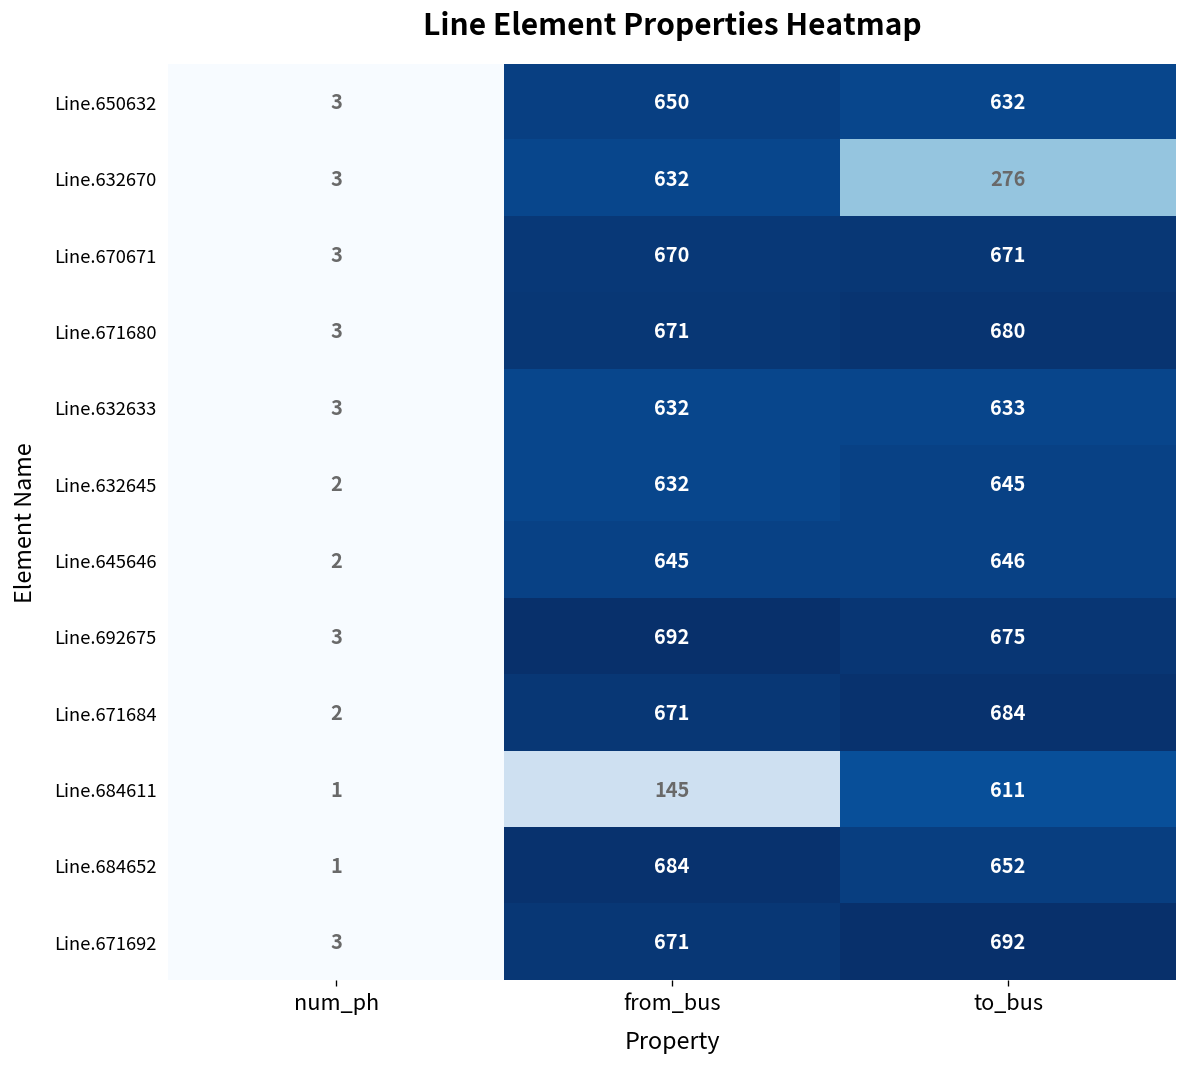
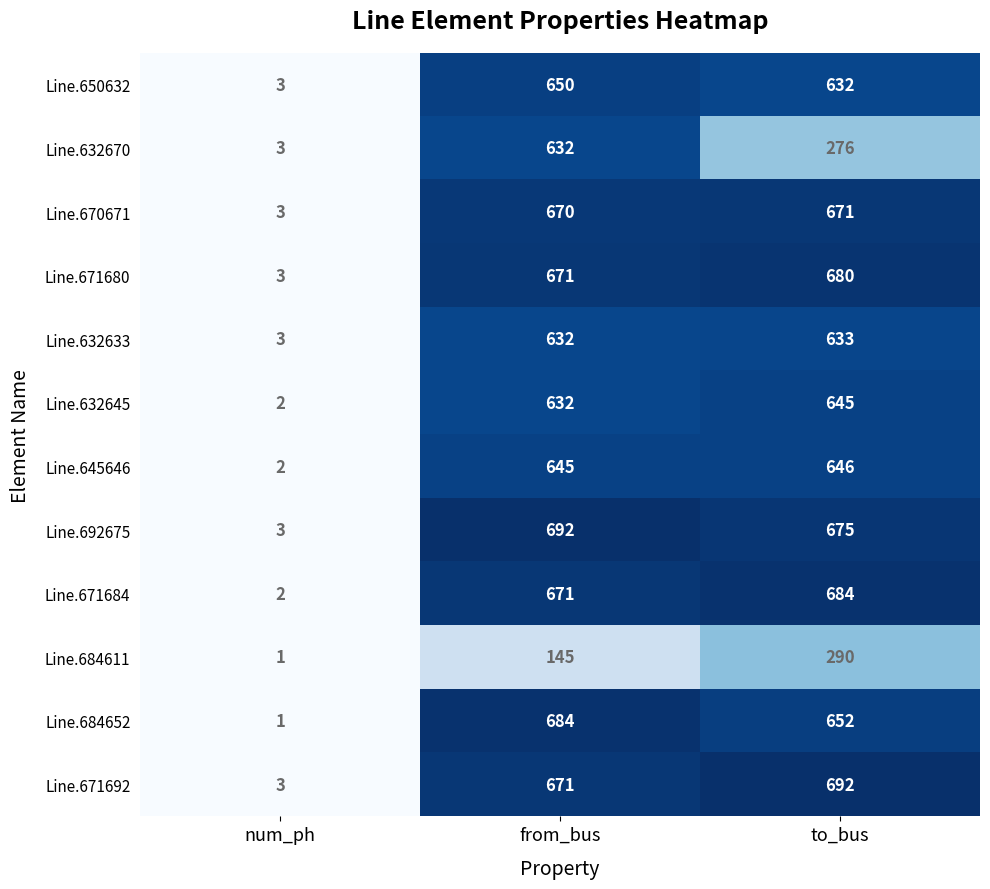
  {
    "Line.650632": {
      "num_ph": 3,
      "from_bus": 650,
      "to_bus": 632
    },
    "Line.632670": {
      "num_ph": 3,
      "from_bus": 632,
      "to_bus": 276
    },
    "Line.670671": {
      "num_ph": 3,
      "from_bus": 670,
      "to_bus": 671
    },
    "Line.671680": {
      "num_ph": 3,
      "from_bus": 671,
      "to_bus": 680
    },
    "Line.632633": {
      "num_ph": 3,
      "from_bus": 632,
      "to_bus": 633
    },
    "Line.632645": {
      "num_ph": 2,
      "from_bus": 632,
      "to_bus": 645
    },
    "Line.645646": {
      "num_ph": 2,
      "from_bus": 645,
      "to_bus": 646
    },
    "Line.692675": {
      "num_ph": 3,
      "from_bus": 692,
      "to_bus": 675
    },
    "Line.671684": {
      "num_ph": 2,
      "from_bus": 671,
      "to_bus": 684
    },
    "Line.684611": {
      "num_ph": 1,
      "from_bus": 145,
-     "to_bus": 611
+     "to_bus": 290
    },
    "Line.684652": {
      "num_ph": 1,
      "from_bus": 684,
      "to_bus": 652
    },
    "Line.671692": {
      "num_ph": 3,
      "from_bus": 671,
      "to_bus": 692
    }
  }
